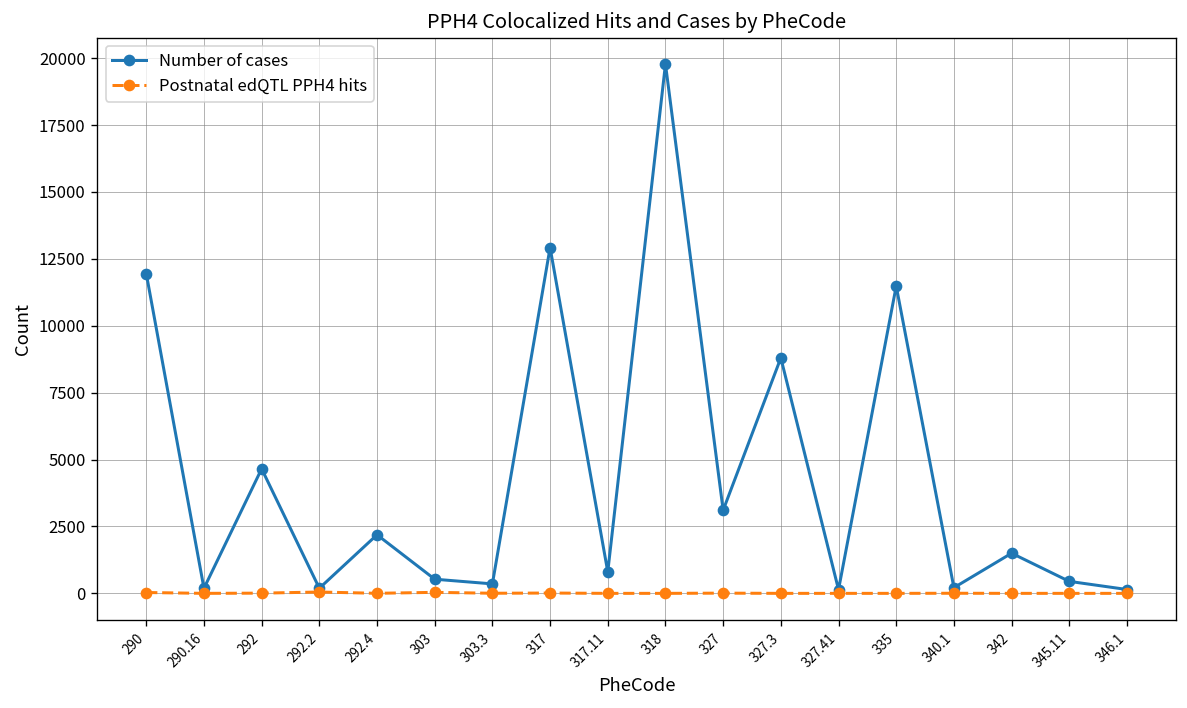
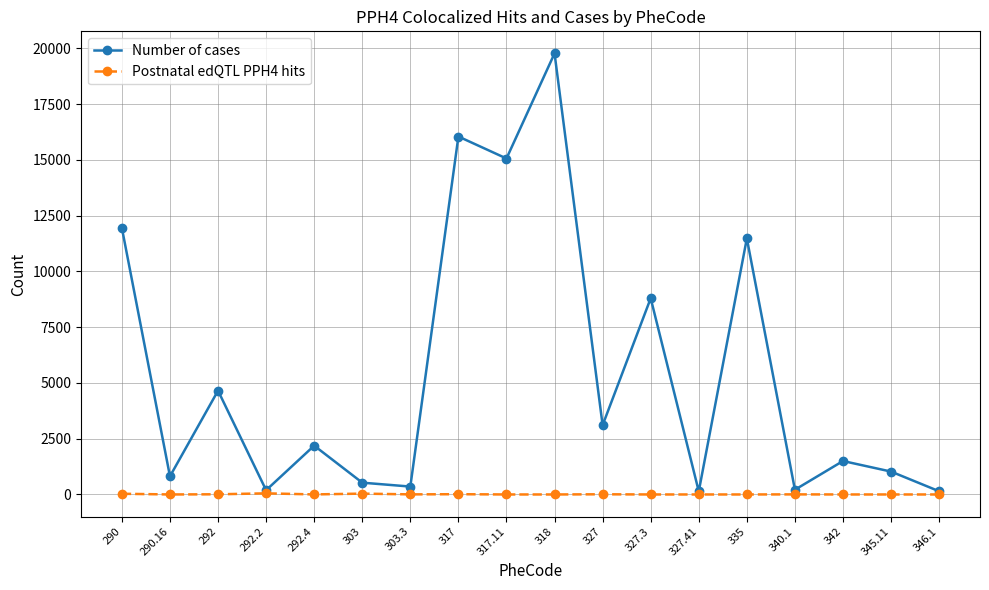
  {
    "Number of cases": {
      "290": 11900,
-     "290.16": 200,
+     "290.16": 800,
      "292": 4700,
      "292.2": 200,
      "292.4": 2200,
      "303": 500,
      "303.3": 400,
-     "317": 12900,
-     "317.11": 800,
+     "317": 16100,
+     "317.11": 15100,
      "318": 19800,
      "327": 3100,
      "327.3": 8800,
      "327.41": 100,
      "335": 11500,
      "340.1": 200,
      "342": 1500,
-     "345.11": 400,
+     "345.11": 1000,
      "346.1": 100
    },
    "Postnatal edQTL PPH4 hits": {
      "290": 0,
      "290.16": 0,
      "292": 0,
      "292.2": 100,
      "292.4": 0,
      "303": 0,
      "303.3": 0,
      "317": 0,
      "317.11": 0,
      "318": 0,
      "327": 0,
      "327.3": 0,
      "327.41": 0,
      "335": 0,
      "340.1": 0,
      "342": 0,
      "345.11": 0,
      "346.1": 0
    }
  }
